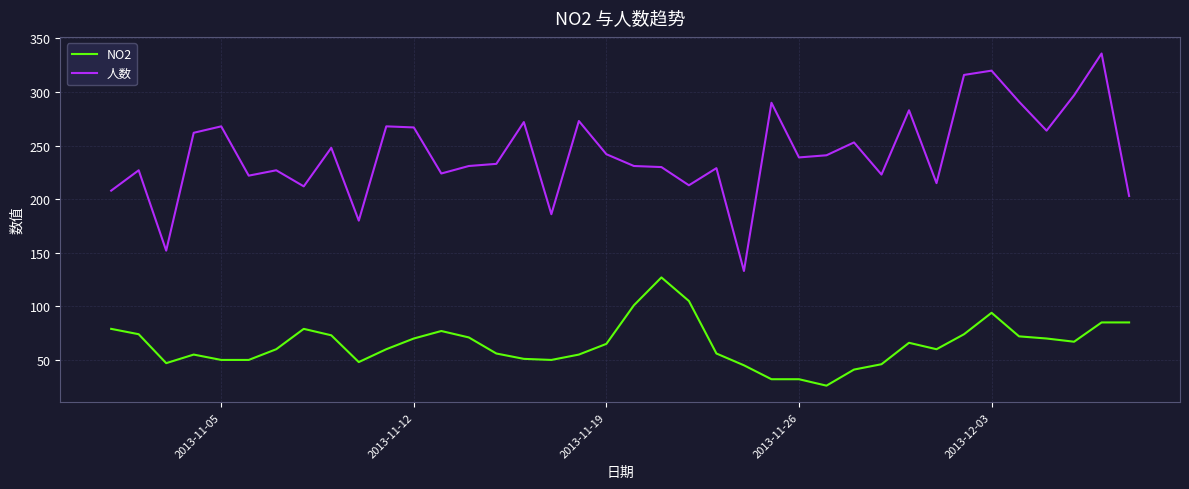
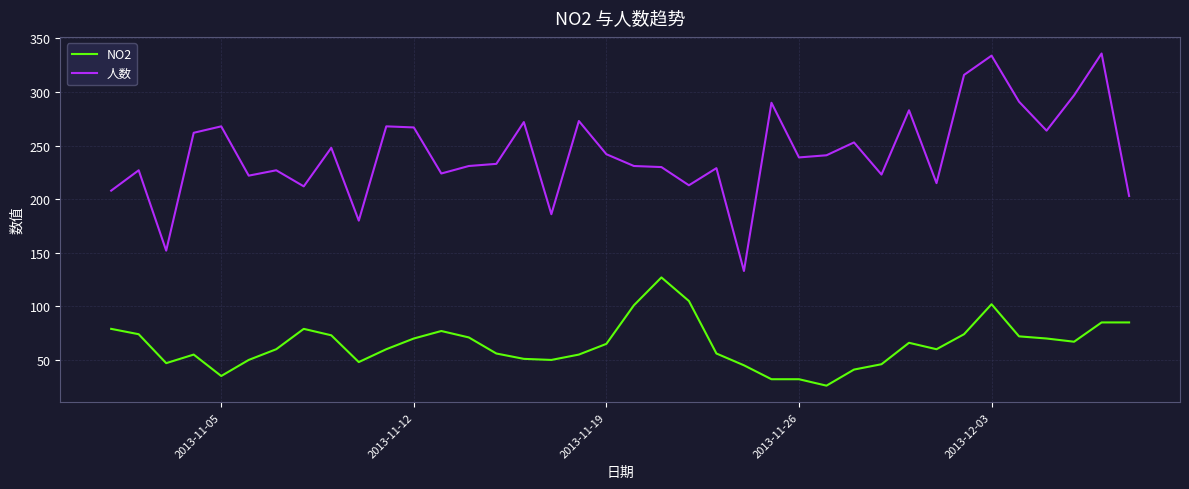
  {
    "NO2": {
-     "2013-11-05": 50,
+     "2013-11-05": 35,
      "2013-11-12": 70,
      "2013-11-19": 65,
      "2013-11-26": 32,
-     "2013-12-03": 94
+     "2013-12-03": 102
    },
    "人数": {
      "2013-11-05": 268,
      "2013-11-12": 267,
      "2013-11-19": 242,
      "2013-11-26": 239,
-     "2013-12-03": 320
+     "2013-12-03": 334
    }
  }
